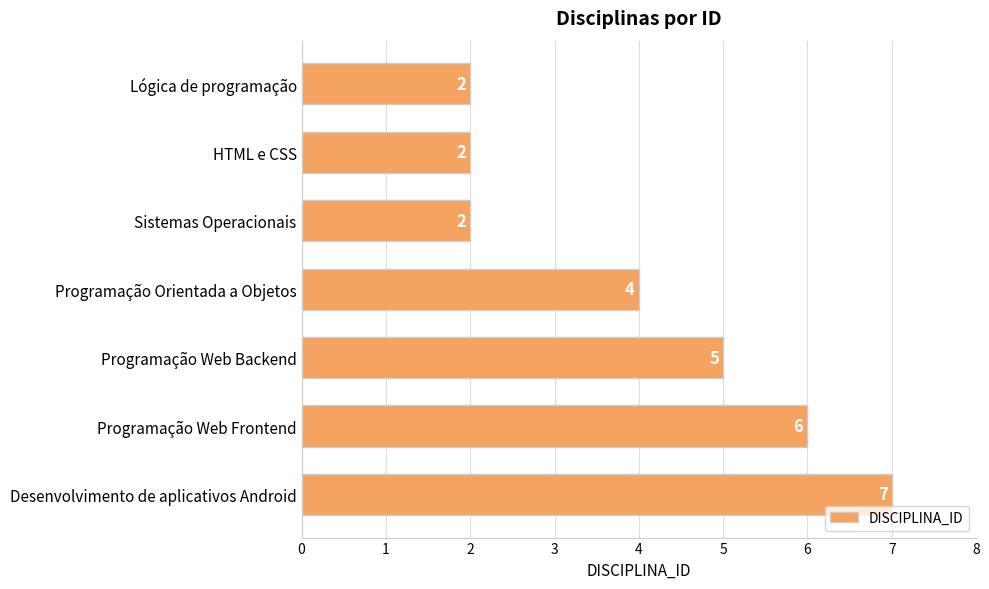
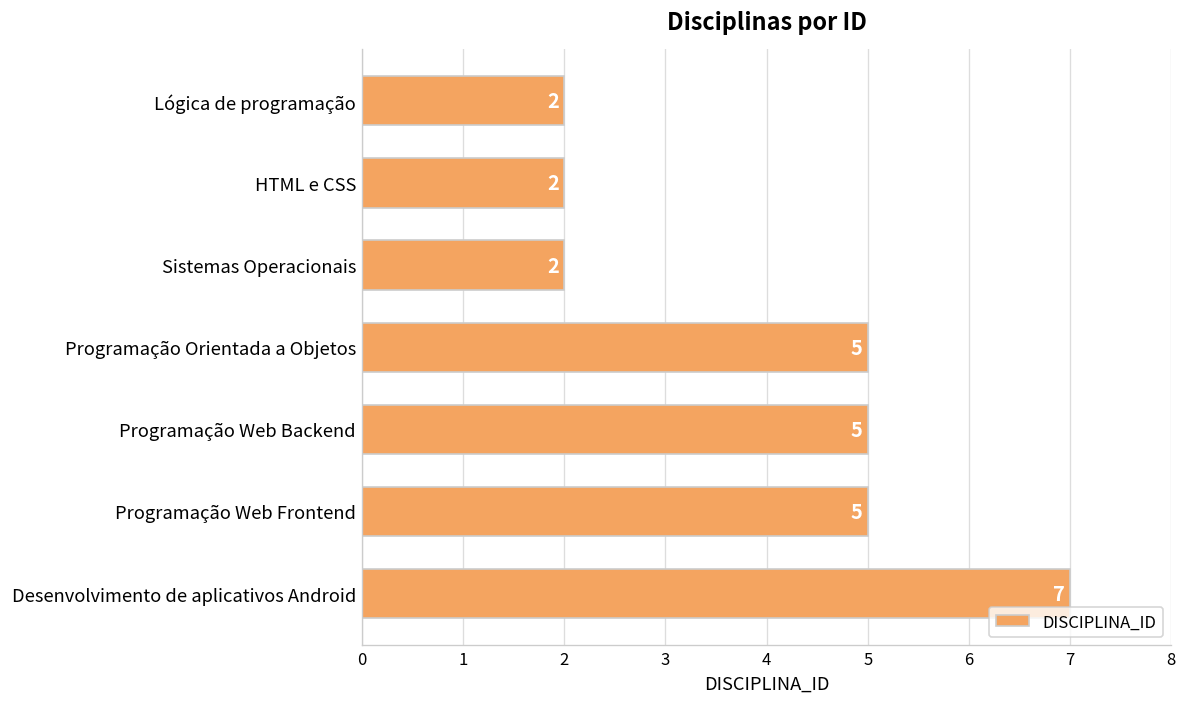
  {
    "Lógica de programação": 2,
    "HTML e CSS": 2,
    "Sistemas Operacionais": 2,
-   "Programação Orientada a Objetos": 4,
+   "Programação Orientada a Objetos": 5,
    "Programação Web Backend": 5,
-   "Programação Web Frontend": 6,
+   "Programação Web Frontend": 5,
    "Desenvolvimento de aplicativos Android": 7
  }
